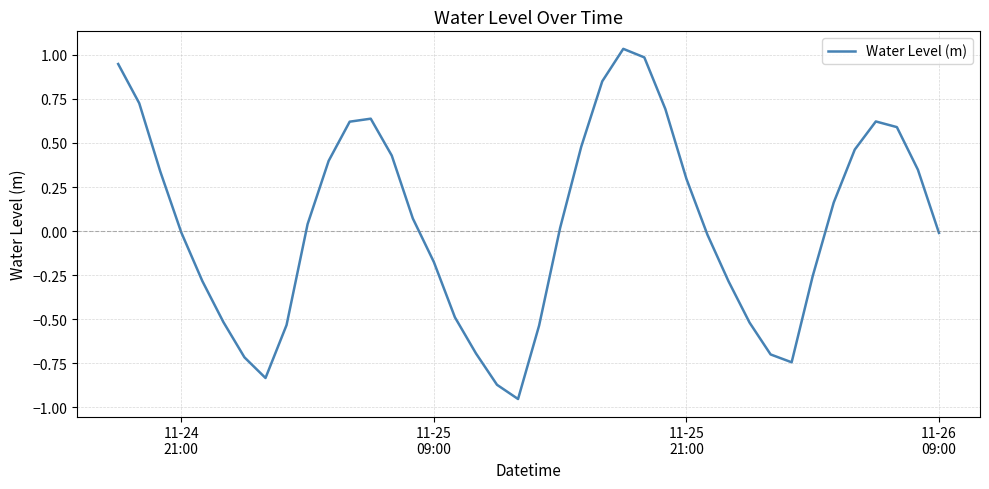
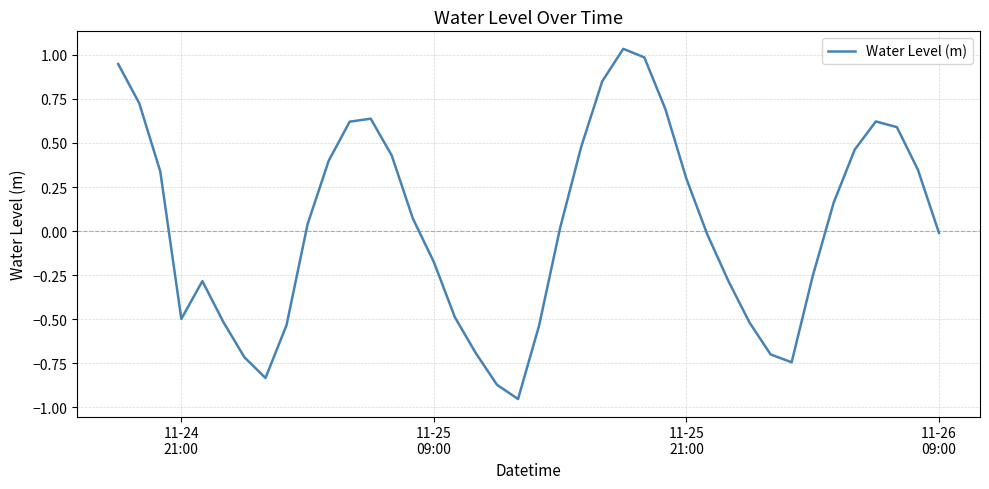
  {
-   "11-24 21:00": -0.01,
+   "11-24 21:00": -0.50,
    "11-25 09:00": -0.18,
    "11-25 21:00": 0.30,
    "11-26 09:00": -0.01
  }
